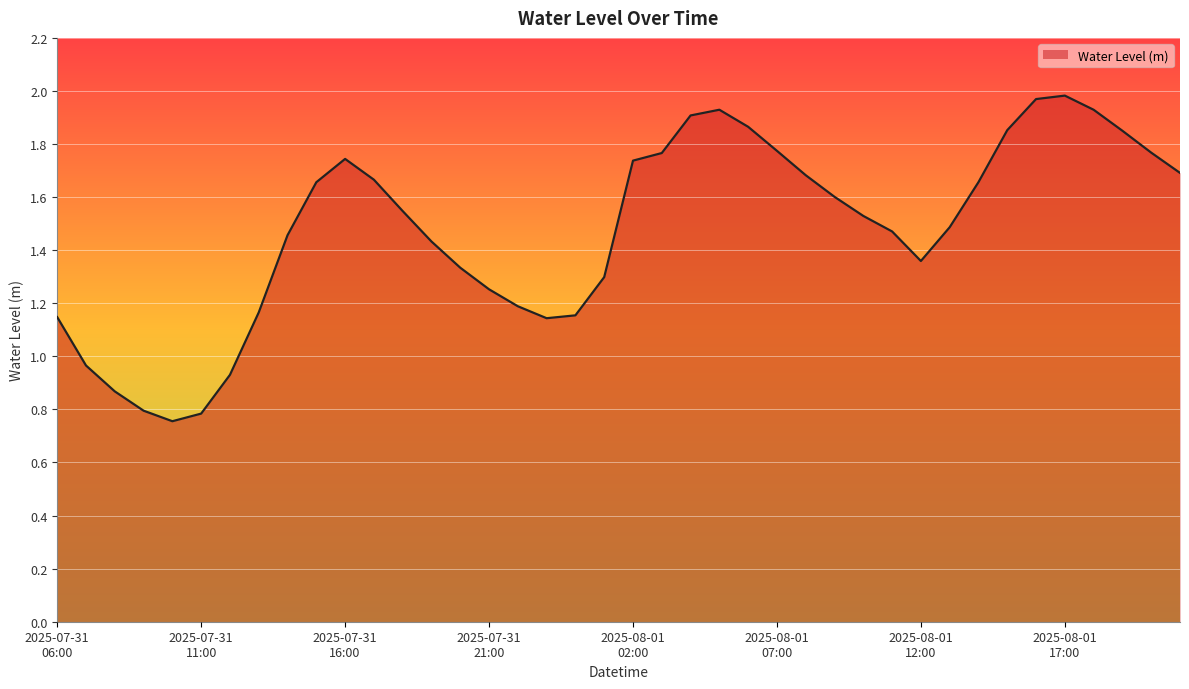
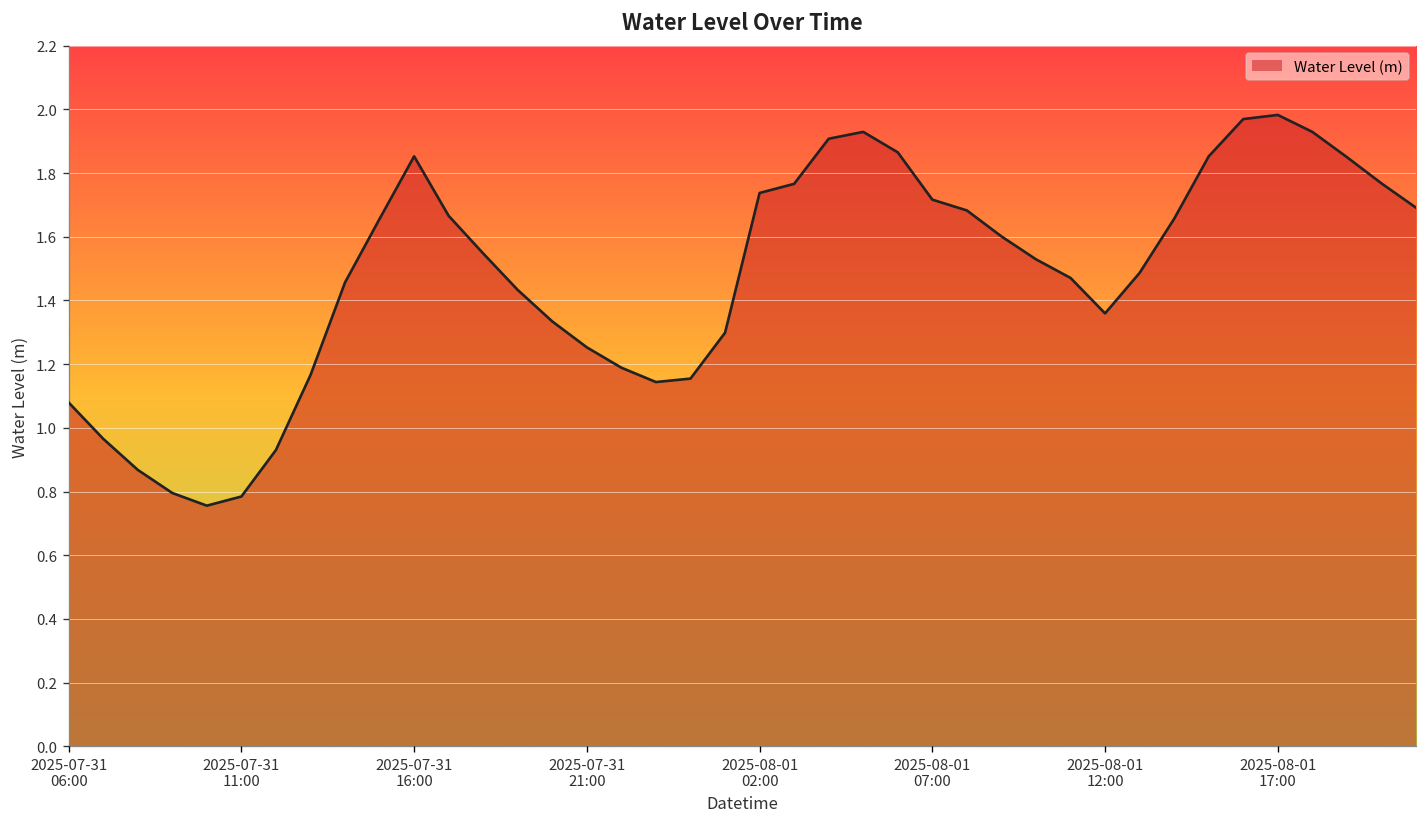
  {
-   "2025-07-31 06:00": 1.15,
+   "2025-07-31 06:00": 1.08,
    "2025-07-31 11:00": 0.78,
-   "2025-07-31 16:00": 1.74,
+   "2025-07-31 16:00": 1.85,
    "2025-07-31 21:00": 1.25,
    "2025-08-01 02:00": 1.74,
-   "2025-08-01 07:00": 1.77,
+   "2025-08-01 07:00": 1.72,
    "2025-08-01 12:00": 1.36,
    "2025-08-01 17:00": 1.98
  }
